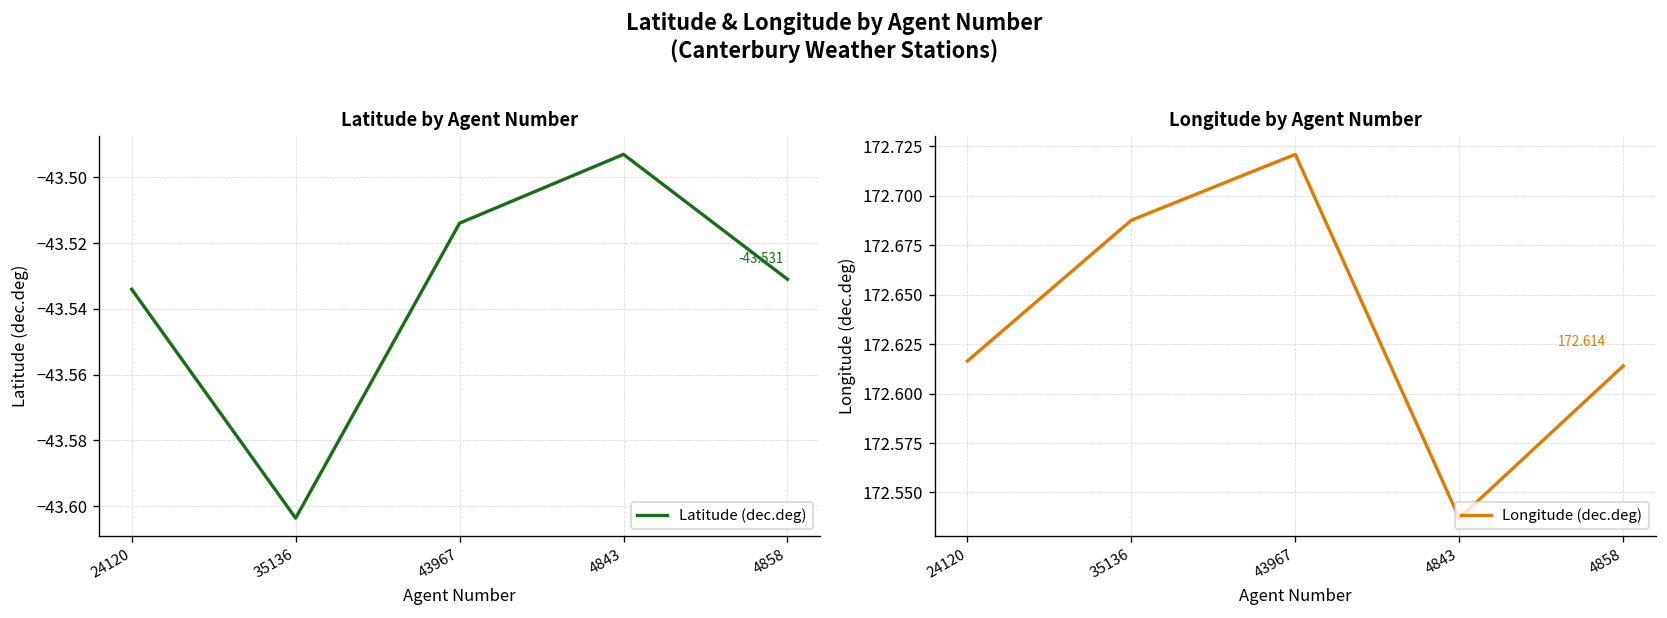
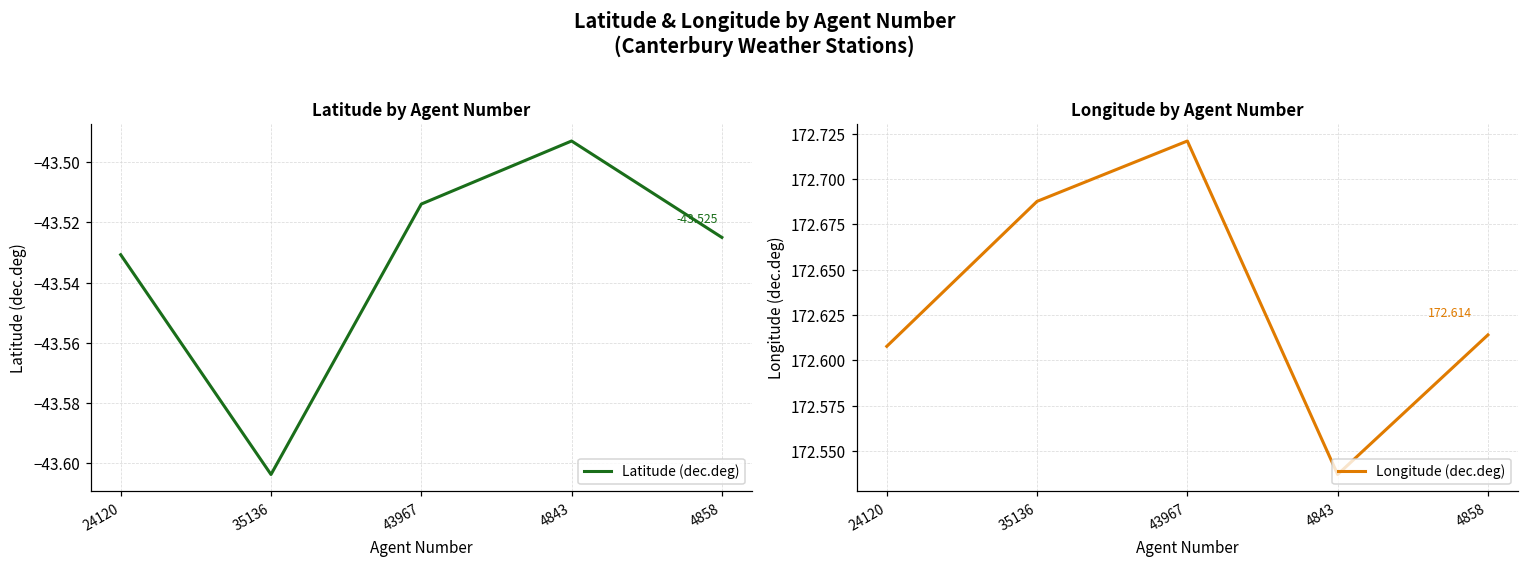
  {
    "Latitude by Agent Number": {
-     "24120": -43.534,
-     "4858": -43.531
+     "24120": -43.531,
+     "4858": -43.525
    },
    "Longitude by Agent Number": {
-     "24120": 172.616,
+     "24120": 172.608,
      "35136": 172.688,
      "43967": 172.721
    }
  }
